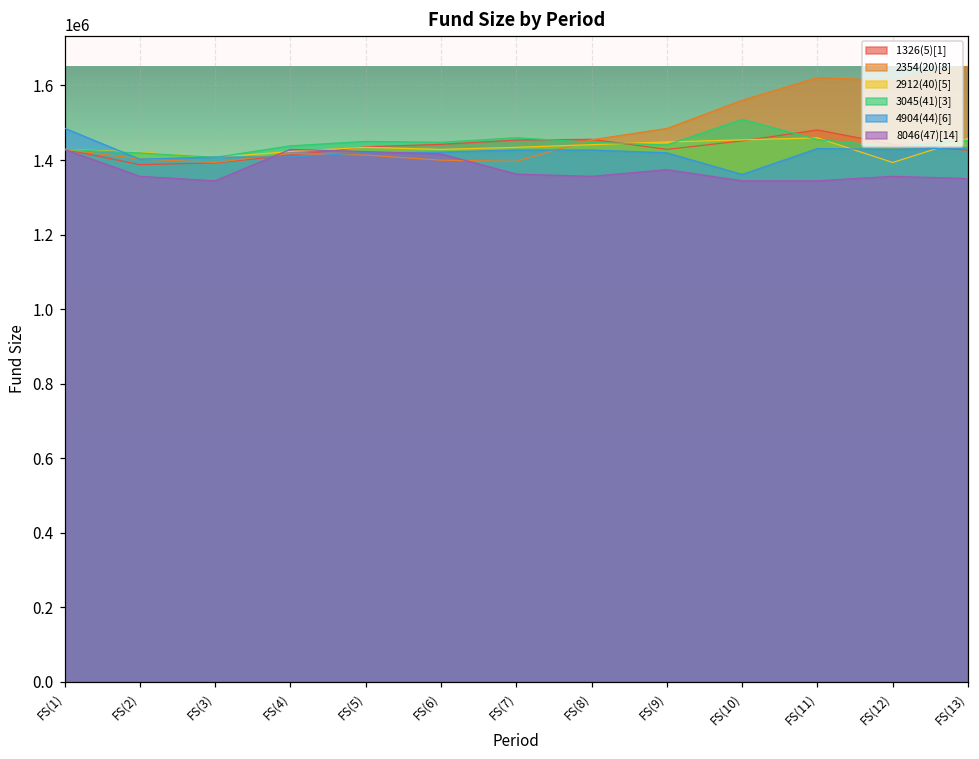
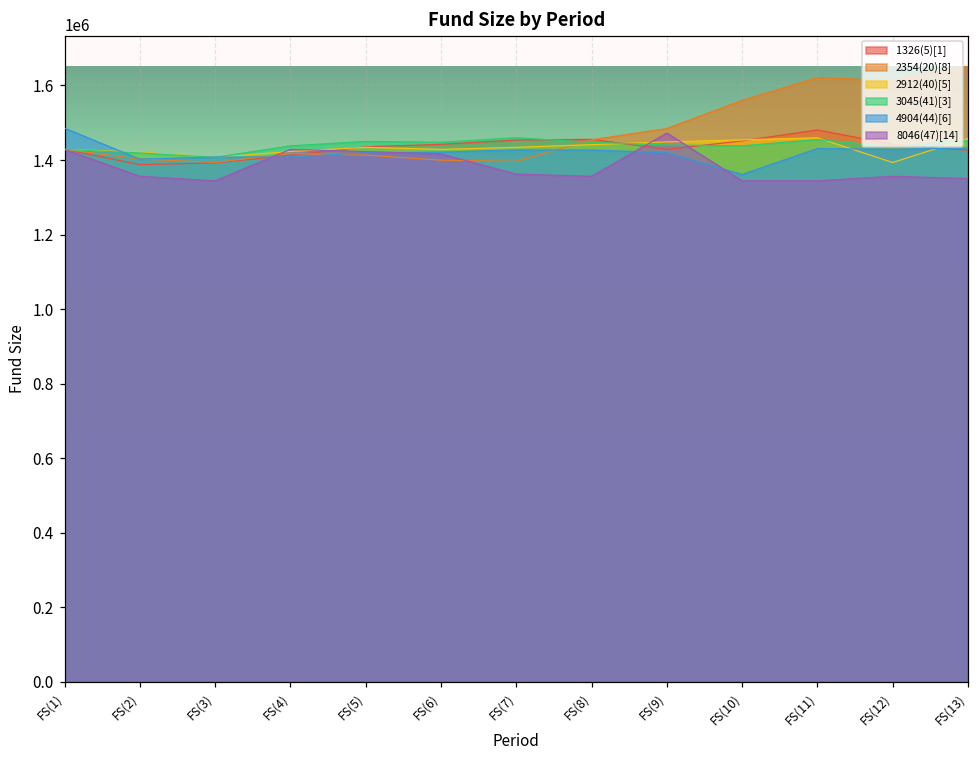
  {
    "2912(40)[5]": {
      "FS(9)": 1450000,
      "FS(12)": 1390000
    },
    "3045(41)[3]": {
      "FS(4)": 1440000,
      "FS(5)": 1450000,
      "FS(9)": 1440000,
-     "FS(10)": 1510000
+     "FS(10)": 1440000
    },
    "4904(44)[6]": {
      "FS(1)": 1490000,
      "FS(8)": 1430000,
      "FS(9)": 1420000,
      "FS(10)": 1360000,
      "FS(11)": 1430000
    },
    "8046(47)[14]": {
      "FS(2)": 1360000,
      "FS(3)": 1340000,
      "FS(7)": 1360000,
      "FS(8)": 1360000,
-     "FS(9)": 1370000,
+     "FS(9)": 1470000,
      "FS(10)": 1340000,
      "FS(11)": 1340000,
      "FS(12)": 1360000,
      "FS(13)": 1350000
    }
  }
